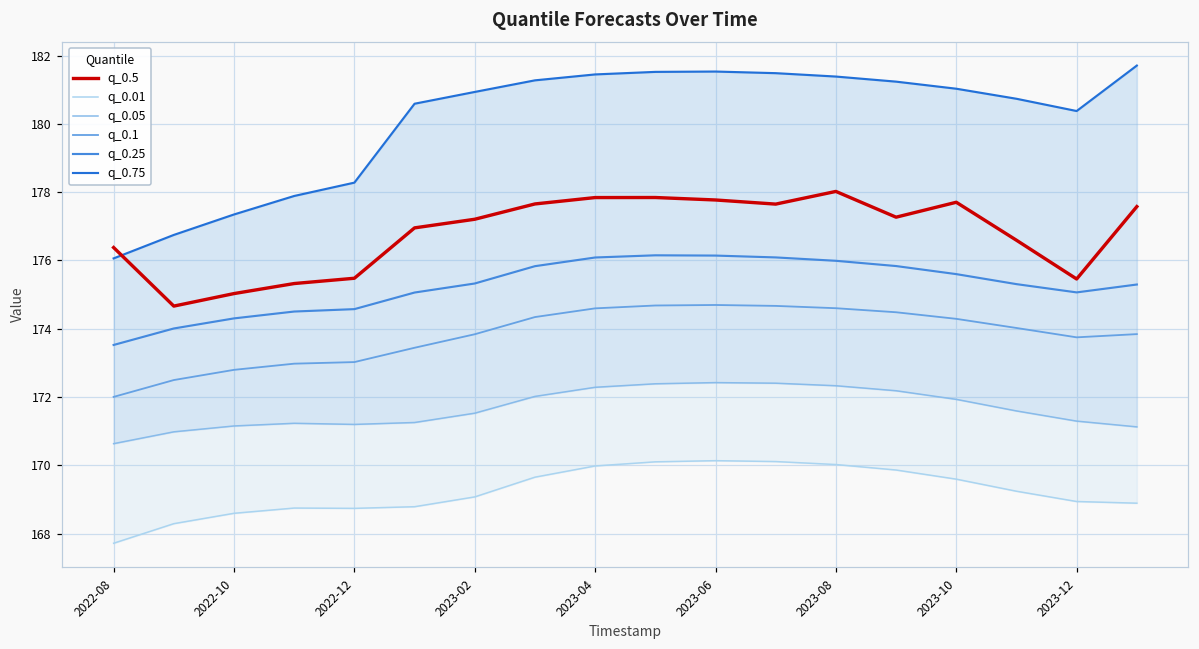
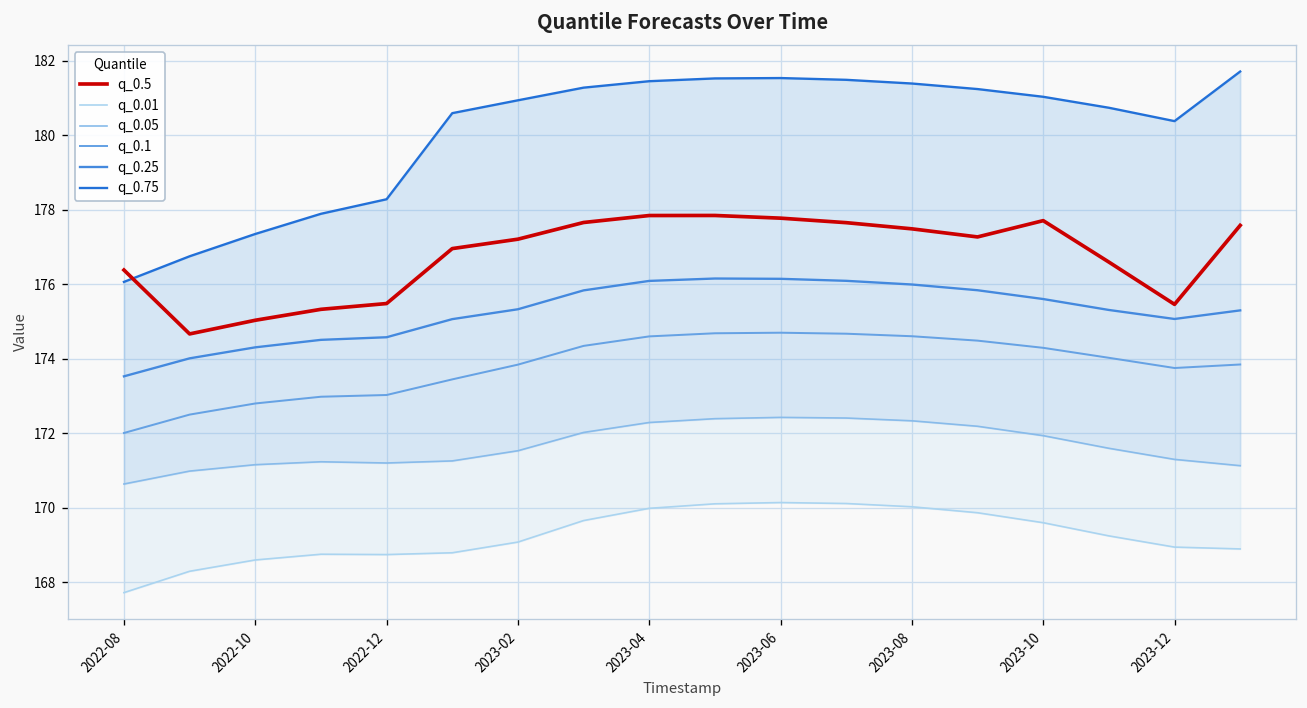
  {
    "q_0.5": {
      "2022-08": 176.4,
      "2022-10": 175.0,
      "2022-12": 175.5,
      "2023-02": 177.2,
      "2023-04": 177.8,
      "2023-06": 177.8,
-     "2023-08": 178.0,
+     "2023-08": 177.5,
      "2023-10": 177.7,
      "2023-12": 175.5
    }
  }
